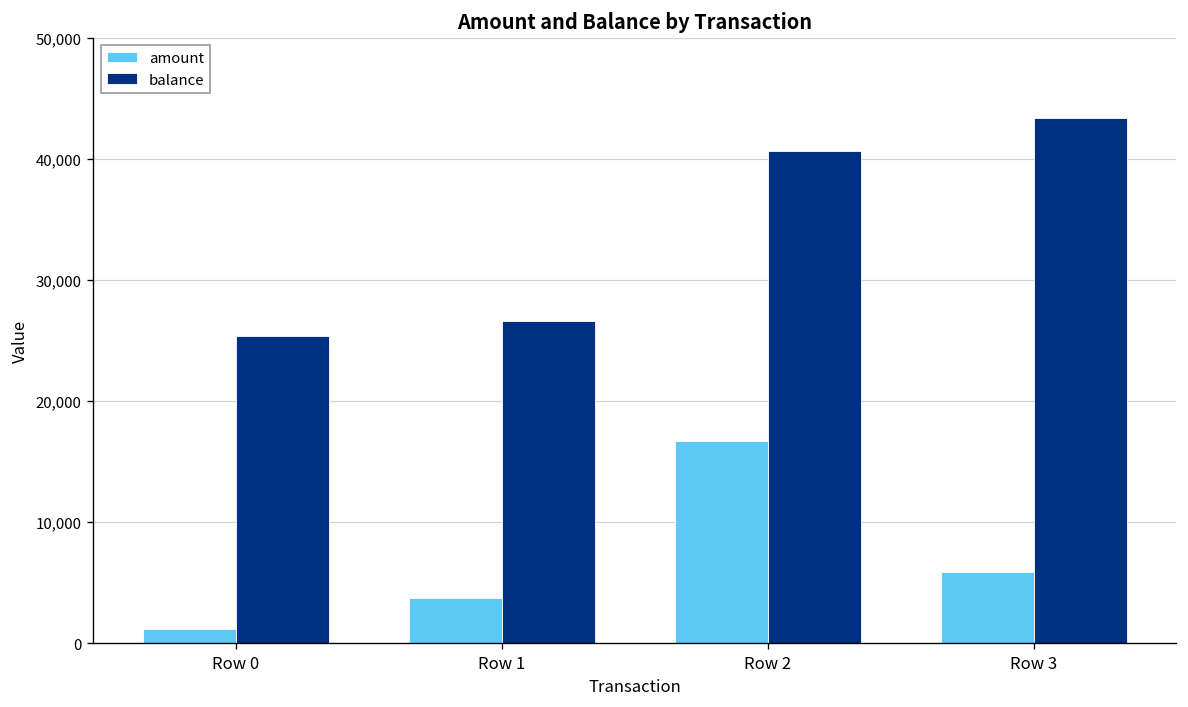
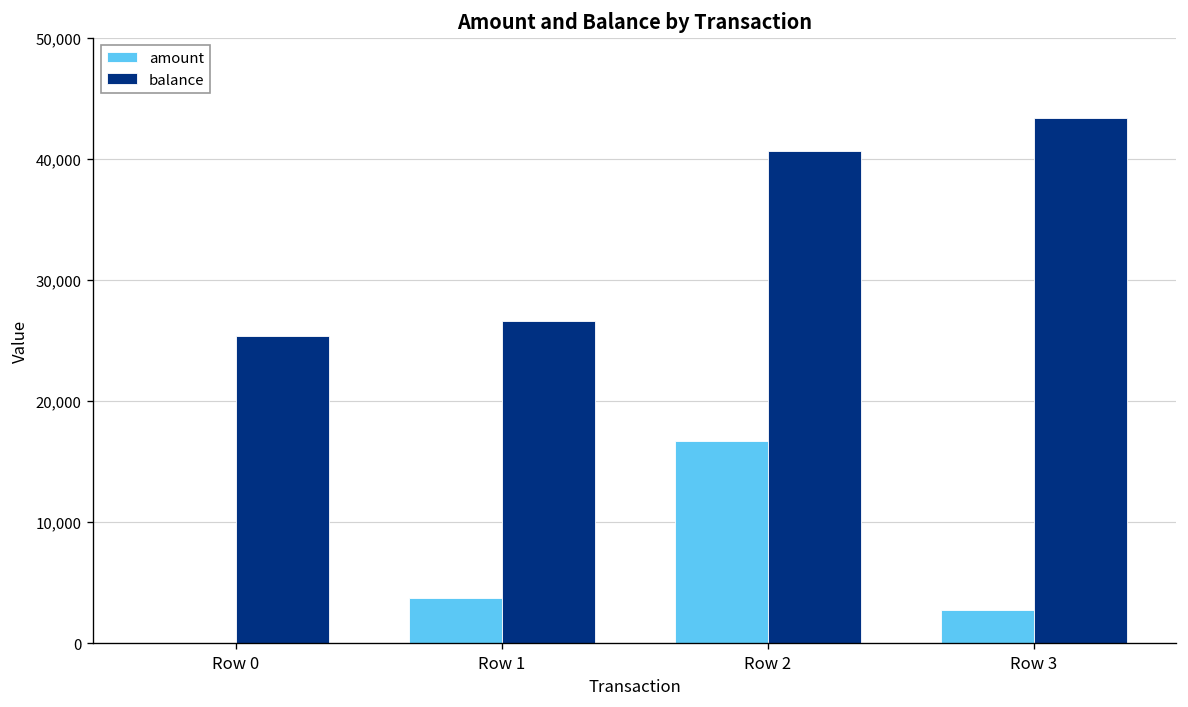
  {
    "amount": {
-     "Row 0": "1,200",
+     "Row 0": "0",
      "Row 1": "3,700",
      "Row 2": "16,700",
-     "Row 3": "5,900"
+     "Row 3": "2,800"
    },
    "balance": {
      "Row 0": "25,400",
      "Row 1": "26,600",
      "Row 2": "40,600",
      "Row 3": "43,400"
    }
  }
